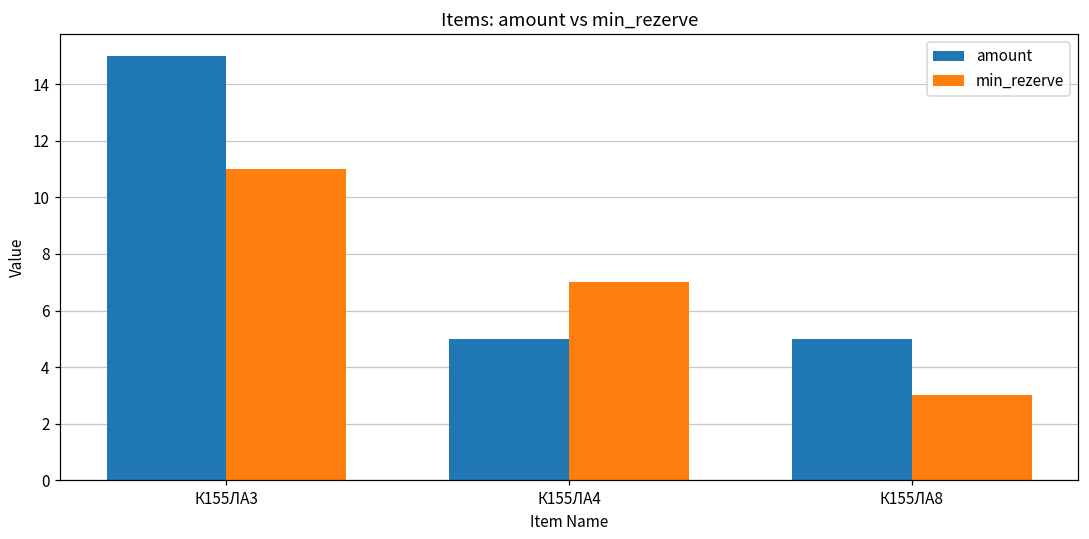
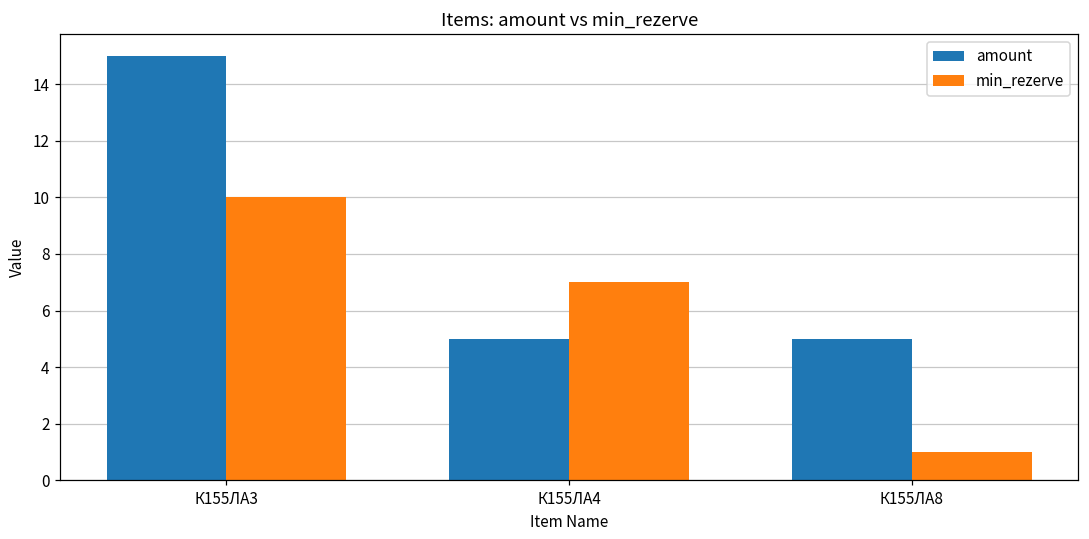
  {
    "amount": {
      "К155ЛА3": 15,
      "К155ЛА4": 5,
      "К155ЛА8": 5
    },
    "min_rezerve": {
-     "К155ЛА3": 11,
+     "К155ЛА3": 10,
      "К155ЛА4": 7,
-     "К155ЛА8": 3
+     "К155ЛА8": 1
    }
  }
